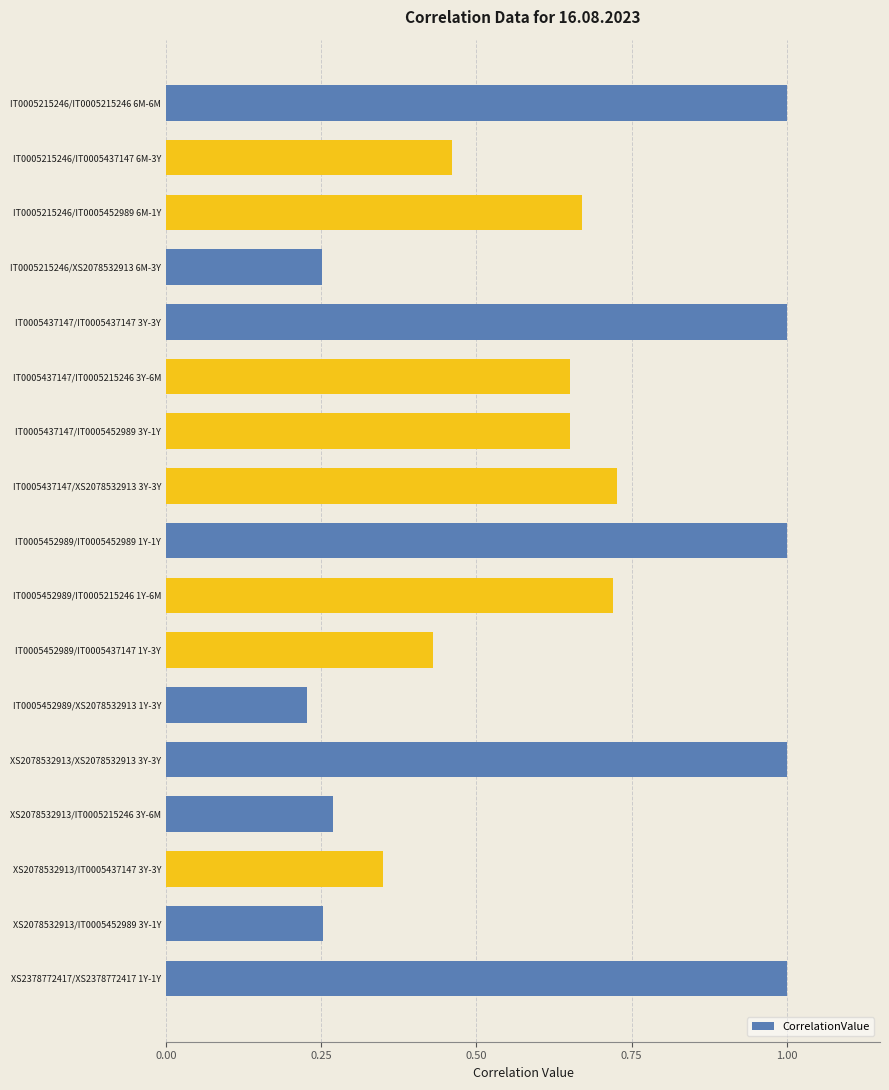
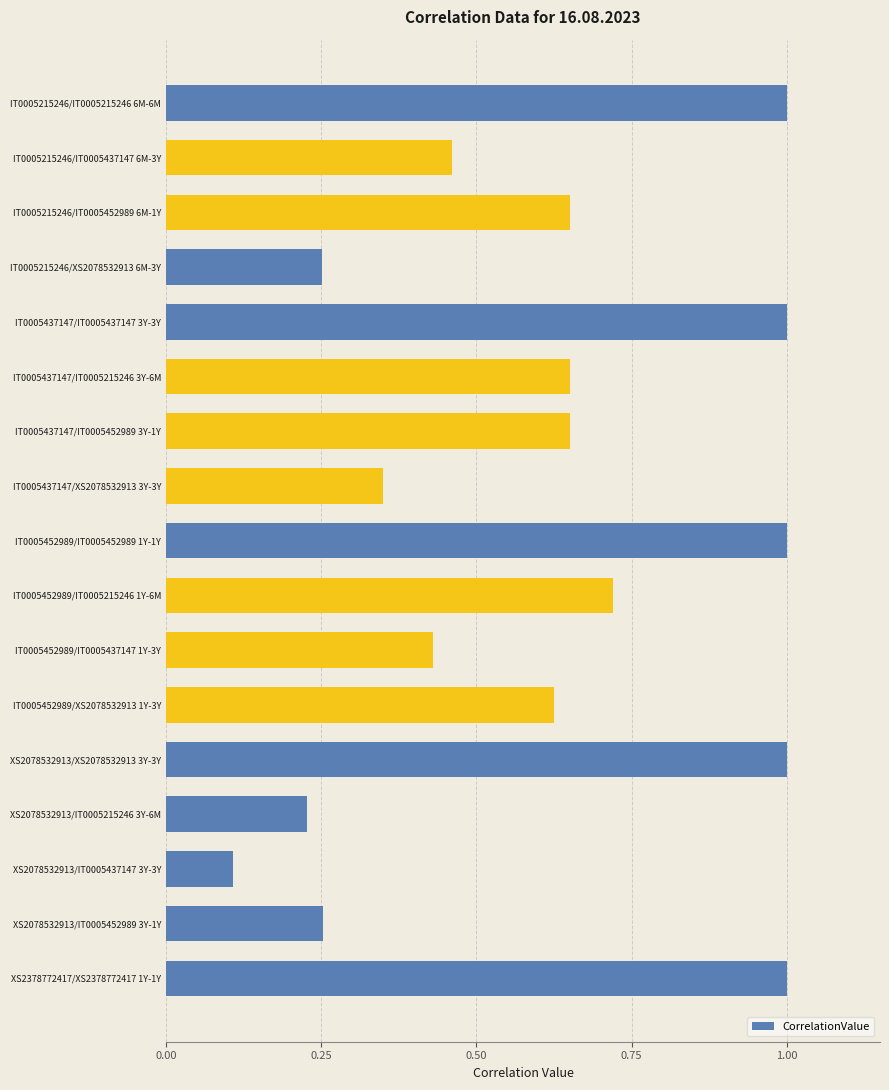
  {
    "IT0005215246/IT0005215246 6M-6M": 1.00,
    "IT0005215246/IT0005437147 6M-3Y": 0.46,
-   "IT0005215246/IT0005452989 6M-1Y": 0.67,
+   "IT0005215246/IT0005452989 6M-1Y": 0.65,
    "IT0005215246/XS2078532913 6M-3Y": 0.25,
    "IT0005437147/IT0005437147 3Y-3Y": 1.00,
    "IT0005437147/IT0005215246 3Y-6M": 0.65,
    "IT0005437147/IT0005452989 3Y-1Y": 0.65,
-   "IT0005437147/XS2078532913 3Y-3Y": 0.73,
+   "IT0005437147/XS2078532913 3Y-3Y": 0.35,
    "IT0005452989/IT0005452989 1Y-1Y": 1.00,
    "IT0005452989/IT0005215246 1Y-6M": 0.72,
    "IT0005452989/IT0005437147 1Y-3Y": 0.43,
-   "IT0005452989/XS2078532913 1Y-3Y": 0.23,
+   "IT0005452989/XS2078532913 1Y-3Y": 0.62,
    "XS2078532913/XS2078532913 3Y-3Y": 1.00,
-   "XS2078532913/IT0005215246 3Y-6M": 0.27,
-   "XS2078532913/IT0005437147 3Y-3Y": 0.35,
+   "XS2078532913/IT0005215246 3Y-6M": 0.23,
+   "XS2078532913/IT0005437147 3Y-3Y": 0.11,
    "XS2078532913/IT0005452989 3Y-1Y": 0.25,
    "XS2378772417/XS2378772417 1Y-1Y": 1.00
  }
